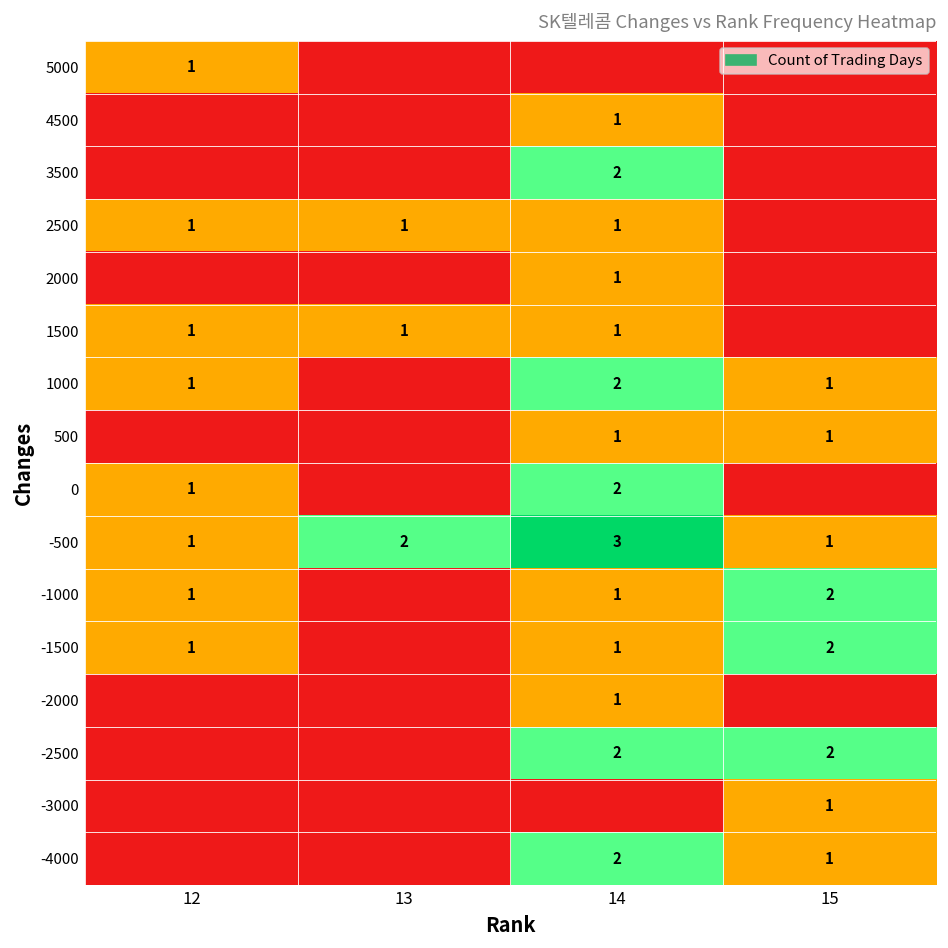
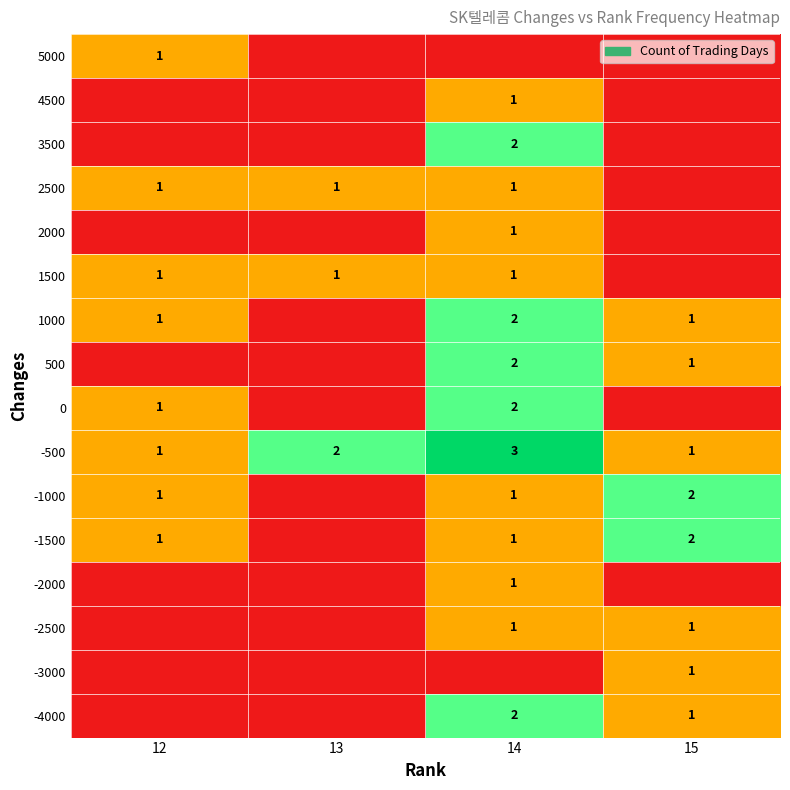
  {
    "5000": {
      "12": 1
    },
    "4500": {
      "14": 1
    },
    "3500": {
      "14": 2
    },
    "2500": {
      "12": 1,
      "13": 1,
      "14": 1
    },
    "2000": {
      "14": 1
    },
    "1500": {
      "12": 1,
      "13": 1,
      "14": 1
    },
    "1000": {
      "12": 1,
      "14": 2,
      "15": 1
    },
    "500": {
-     "14": 1,
+     "14": 2,
      "15": 1
    },
    "0": {
      "12": 1,
      "14": 2
    },
    "-500": {
      "12": 1,
      "13": 2,
      "14": 3,
      "15": 1
    },
    "-1000": {
      "12": 1,
      "14": 1,
      "15": 2
    },
    "-1500": {
      "12": 1,
      "14": 1,
      "15": 2
    },
    "-2000": {
      "14": 1
    },
    "-2500": {
-     "14": 2,
-     "15": 2
+     "14": 1,
+     "15": 1
    },
    "-3000": {
      "15": 1
    },
    "-4000": {
      "14": 2,
      "15": 1
    }
  }
